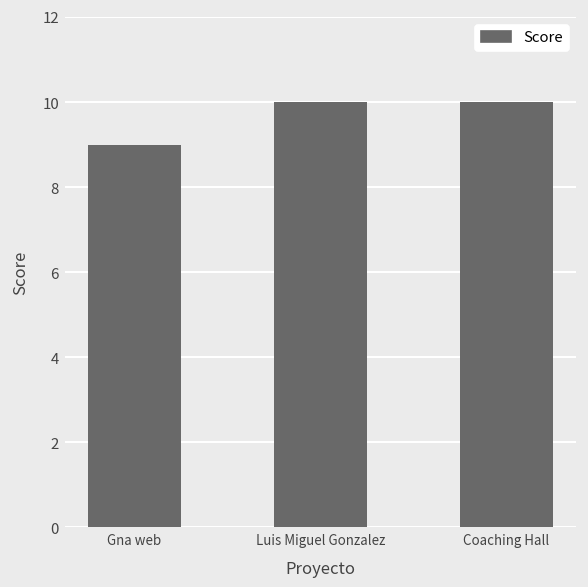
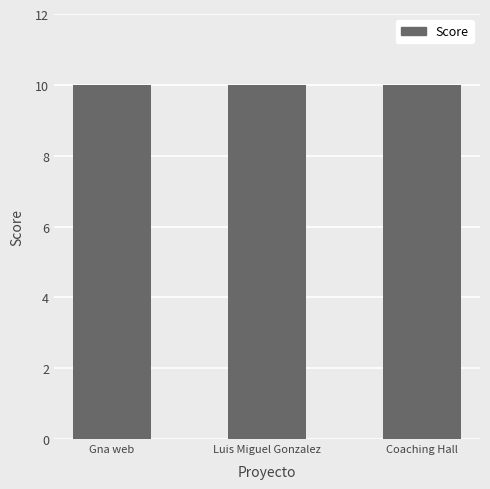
  {
-   "Gna web": 9,
+   "Gna web": 10,
    "Luis Miguel Gonzalez": 10,
    "Coaching Hall": 10
  }
